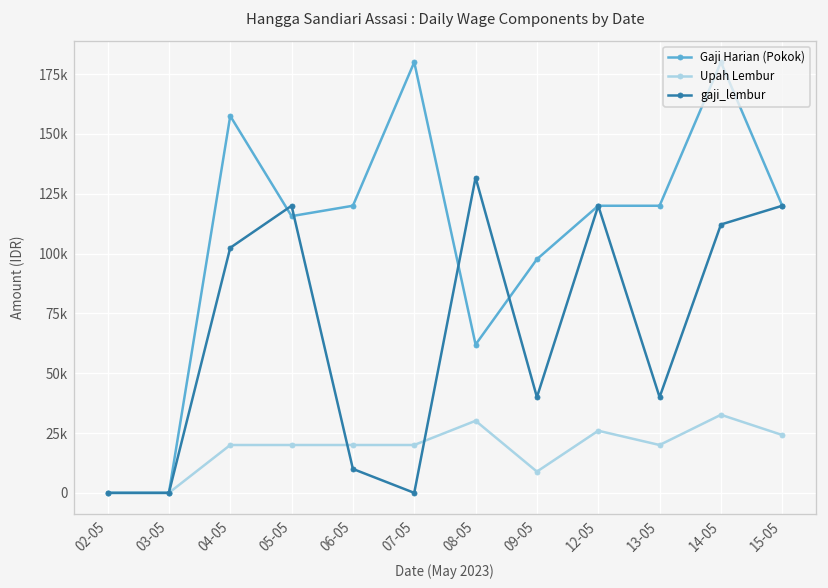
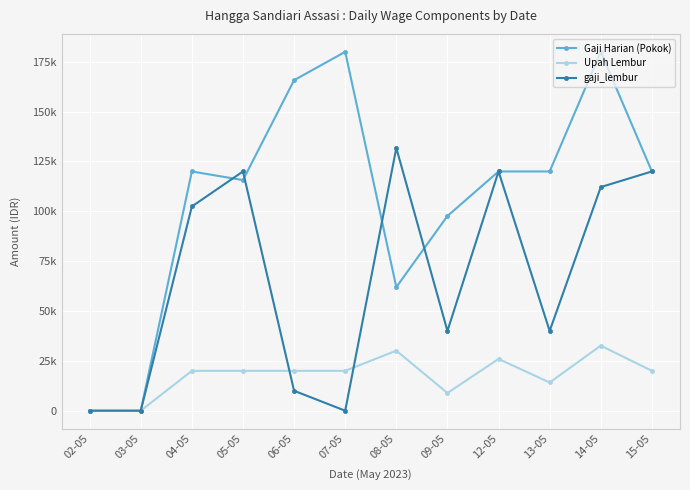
  {
    "Gaji Harian (Pokok)": {
-     "04-05": 158000,
+     "04-05": 120000,
      "05-05": 116000,
-     "06-05": 120000,
+     "06-05": 166000,
      "07-05": 180000,
      "08-05": 62000,
      "09-05": 98000,
      "13-05": 120000
    },
    "Upah Lembur": {
      "04-05": 20000,
      "05-05": 20000,
      "06-05": 20000,
      "07-05": 20000,
      "08-05": 30000,
      "09-05": 9000,
      "12-05": 26000,
-     "13-05": 20000,
+     "13-05": 14000,
      "14-05": 33000,
-     "15-05": 24000
+     "15-05": 20000
    },
    "gaji_lembur": {
      "04-05": 102000,
      "05-05": 120000,
      "06-05": 10000,
      "07-05": 0,
      "08-05": 132000,
      "09-05": 40000,
      "13-05": 40000,
      "14-05": 112000
    }
  }
